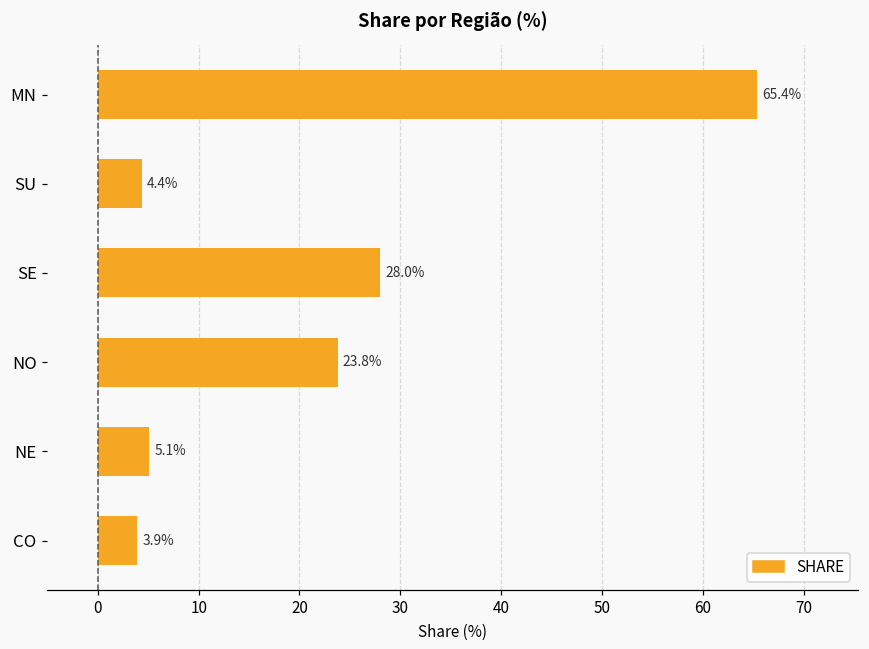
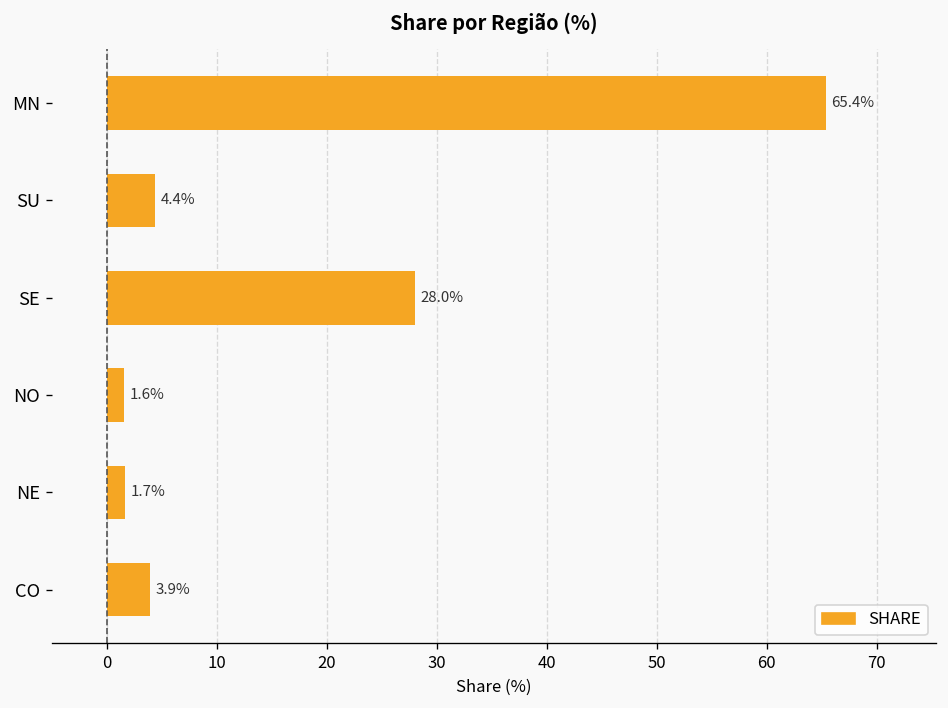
  {
    "MN": "65.4%",
    "SU": "4.4%",
    "SE": "28.0%",
-   "NO": "23.8%",
-   "NE": "5.1%",
+   "NO": "1.6%",
+   "NE": "1.7%",
    "CO": "3.9%"
  }
